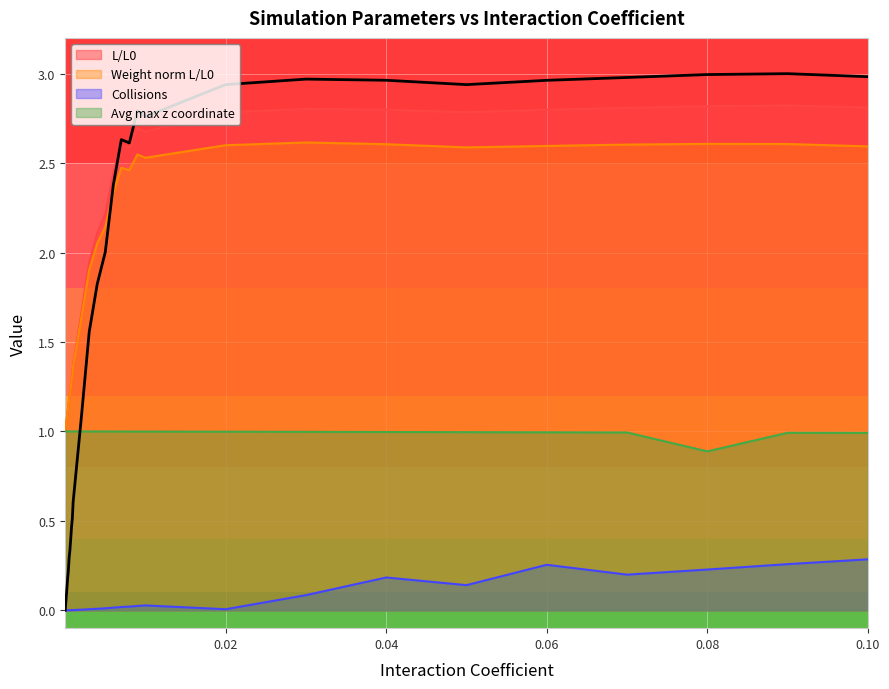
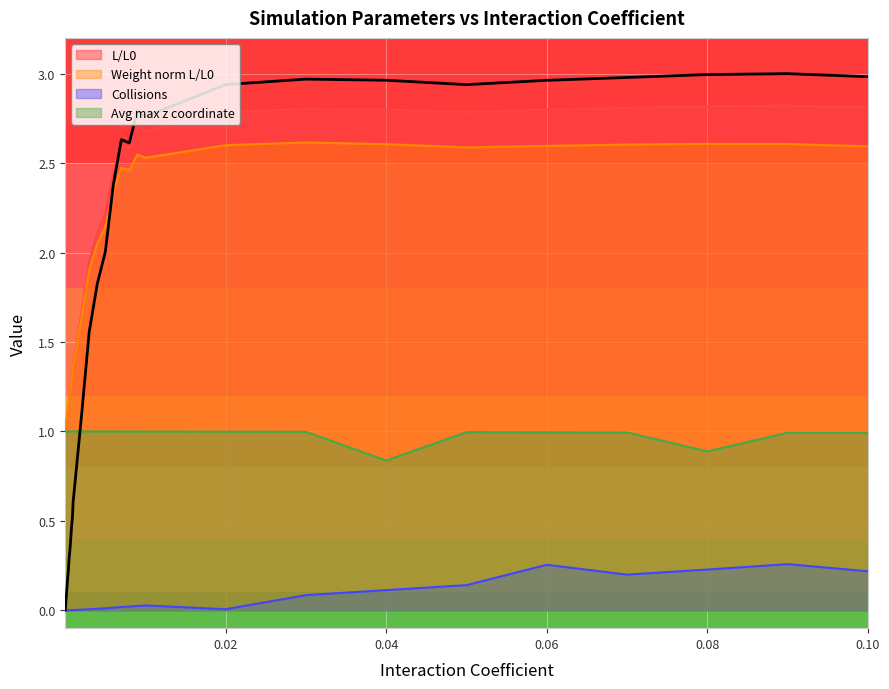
  {
    "Collisions": {
      "0.02": 0.01,
-     "0.04": 0.18,
+     "0.04": 0.11,
      "0.06": 0.25,
      "0.08": 0.23,
-     "0.10": 0.28
+     "0.10": 0.22
    },
    "Avg max z coordinate": {
      "0.02": 1.00,
-     "0.04": 1.00,
+     "0.04": 0.84,
      "0.06": 0.99,
      "0.08": 0.89,
      "0.10": 0.99
    }
  }
